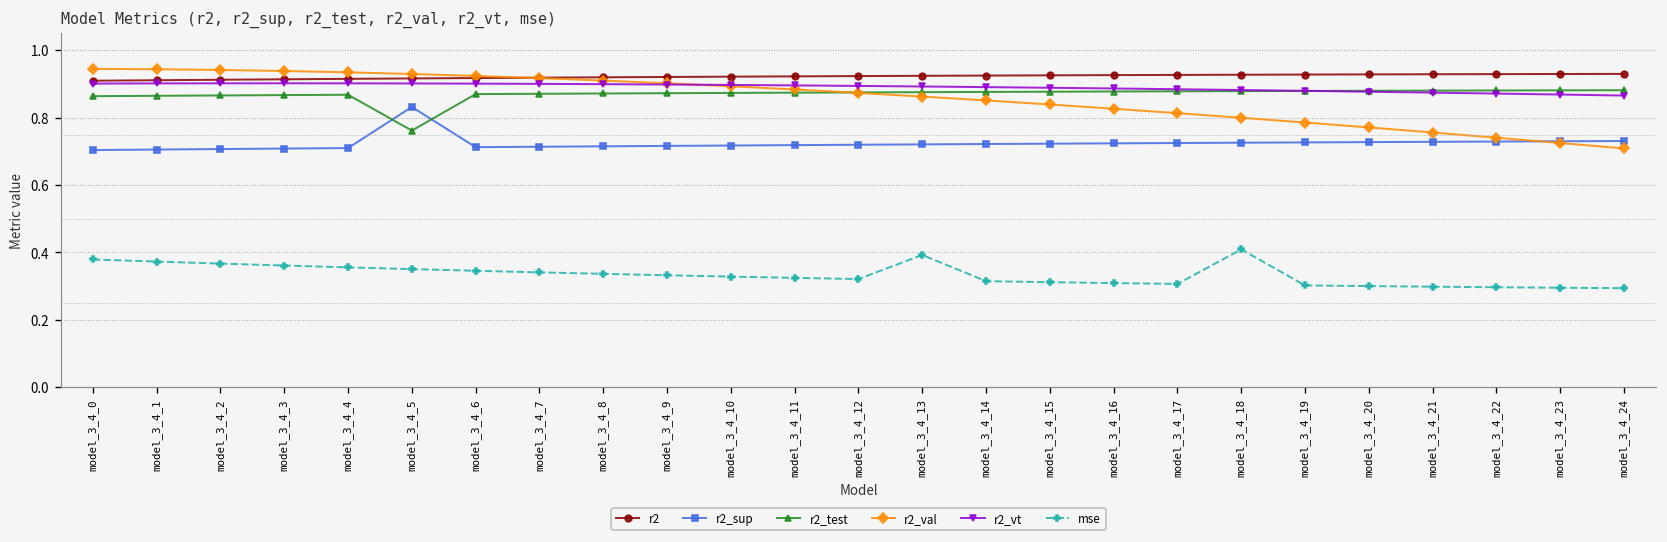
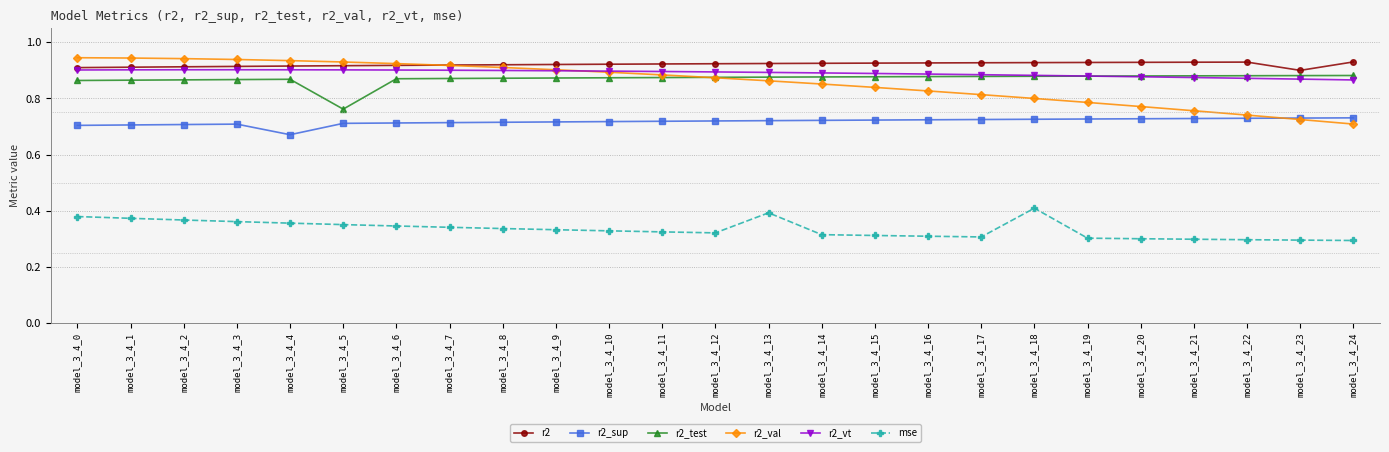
  {
    "r2": {
      "model_3_4_1": 0.91,
      "model_3_4_2": 0.91,
      "model_3_4_3": 0.91,
      "model_3_4_4": 0.92,
      "model_3_4_5": 0.92,
      "model_3_4_8": 0.92,
      "model_3_4_9": 0.92,
      "model_3_4_10": 0.92,
      "model_3_4_11": 0.92,
      "model_3_4_12": 0.92,
      "model_3_4_13": 0.92,
      "model_3_4_14": 0.93,
      "model_3_4_15": 0.93,
      "model_3_4_16": 0.93,
      "model_3_4_17": 0.93,
      "model_3_4_18": 0.93,
      "model_3_4_19": 0.93,
      "model_3_4_20": 0.93,
      "model_3_4_21": 0.93,
      "model_3_4_22": 0.93,
-     "model_3_4_23": 0.93,
+     "model_3_4_23": 0.90,
      "model_3_4_24": 0.93
    },
    "r2_sup": {
      "model_3_4_0": 0.70,
      "model_3_4_1": 0.71,
      "model_3_4_2": 0.71,
      "model_3_4_3": 0.71,
-     "model_3_4_4": 0.71,
-     "model_3_4_5": 0.83,
+     "model_3_4_4": 0.67,
+     "model_3_4_5": 0.71,
      "model_3_4_6": 0.71,
      "model_3_4_7": 0.71,
      "model_3_4_8": 0.72,
      "model_3_4_9": 0.72,
      "model_3_4_10": 0.72,
      "model_3_4_11": 0.72,
      "model_3_4_12": 0.72,
      "model_3_4_13": 0.72,
      "model_3_4_14": 0.72,
      "model_3_4_15": 0.72,
      "model_3_4_16": 0.72,
      "model_3_4_17": 0.72,
      "model_3_4_18": 0.73,
      "model_3_4_19": 0.73,
      "model_3_4_20": 0.73,
      "model_3_4_21": 0.73,
      "model_3_4_22": 0.73,
      "model_3_4_24": 0.73
    },
    "r2_test": {
      "model_3_4_0": 0.86,
      "model_3_4_1": 0.86,
      "model_3_4_2": 0.87,
      "model_3_4_3": 0.87,
      "model_3_4_4": 0.87,
      "model_3_4_5": 0.76,
      "model_3_4_6": 0.87,
      "model_3_4_7": 0.87,
      "model_3_4_8": 0.87,
      "model_3_4_9": 0.87,
      "model_3_4_10": 0.87,
      "model_3_4_11": 0.87,
      "model_3_4_13": 0.88,
      "model_3_4_14": 0.88,
      "model_3_4_15": 0.88,
      "model_3_4_23": 0.88,
      "model_3_4_24": 0.88
    },
    "r2_val": {
      "model_3_4_0": 0.94,
      "model_3_4_1": 0.94,
      "model_3_4_2": 0.94,
      "model_3_4_3": 0.94,
      "model_3_4_4": 0.93,
      "model_3_4_5": 0.93,
      "model_3_4_8": 0.91,
      "model_3_4_11": 0.88,
      "model_3_4_13": 0.86,
      "model_3_4_14": 0.85,
      "model_3_4_15": 0.84,
      "model_3_4_16": 0.83,
      "model_3_4_17": 0.81,
      "model_3_4_18": 0.80,
      "model_3_4_19": 0.79,
      "model_3_4_20": 0.77,
      "model_3_4_21": 0.76,
      "model_3_4_22": 0.74,
      "model_3_4_24": 0.71
    },
    "r2_vt": {
      "model_3_4_1": 0.90,
      "model_3_4_2": 0.90,
      "model_3_4_3": 0.90,
      "model_3_4_4": 0.90,
      "model_3_4_5": 0.90,
      "model_3_4_6": 0.90,
      "model_3_4_7": 0.90,
      "model_3_4_8": 0.90,
      "model_3_4_11": 0.90,
      "model_3_4_12": 0.89,
      "model_3_4_13": 0.89,
      "model_3_4_14": 0.89,
      "model_3_4_15": 0.89,
      "model_3_4_23": 0.87,
      "model_3_4_24": 0.87
    },
    "mse": {
      "model_3_4_0": 0.38,
      "model_3_4_1": 0.37,
      "model_3_4_2": 0.37,
      "model_3_4_3": 0.36,
      "model_3_4_4": 0.36,
      "model_3_4_5": 0.35,
      "model_3_4_6": 0.35,
      "model_3_4_7": 0.34,
      "model_3_4_8": 0.34,
      "model_3_4_9": 0.33,
      "model_3_4_10": 0.33,
      "model_3_4_11": 0.32,
      "model_3_4_12": 0.32,
      "model_3_4_13": 0.39,
      "model_3_4_14": 0.31,
      "model_3_4_15": 0.31,
      "model_3_4_16": 0.31,
      "model_3_4_17": 0.31,
      "model_3_4_18": 0.41,
      "model_3_4_19": 0.30,
      "model_3_4_20": 0.30,
      "model_3_4_21": 0.30,
      "model_3_4_22": 0.30,
      "model_3_4_23": 0.30,
      "model_3_4_24": 0.29
    }
  }
